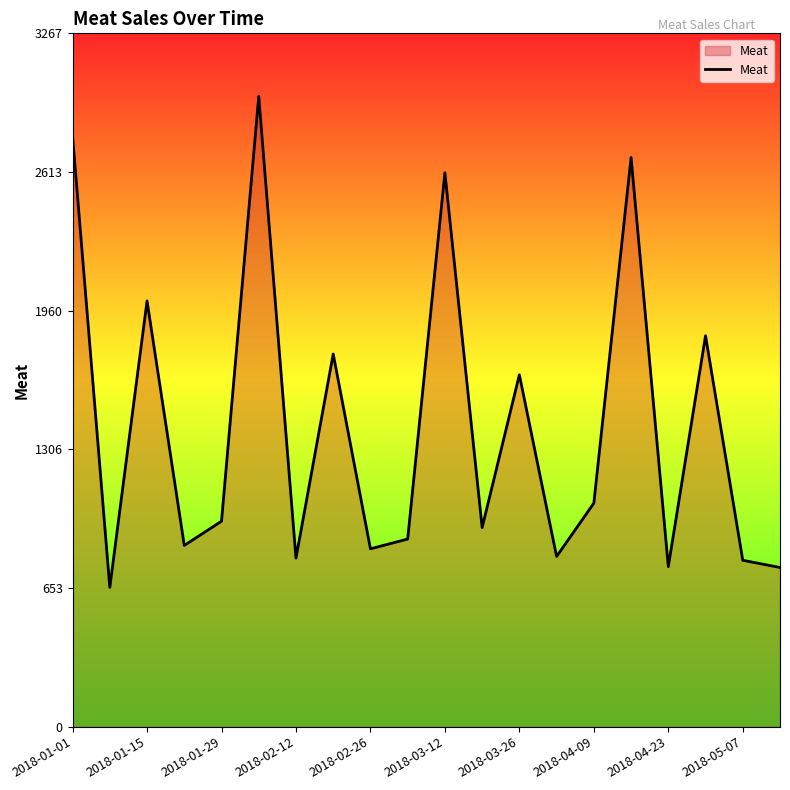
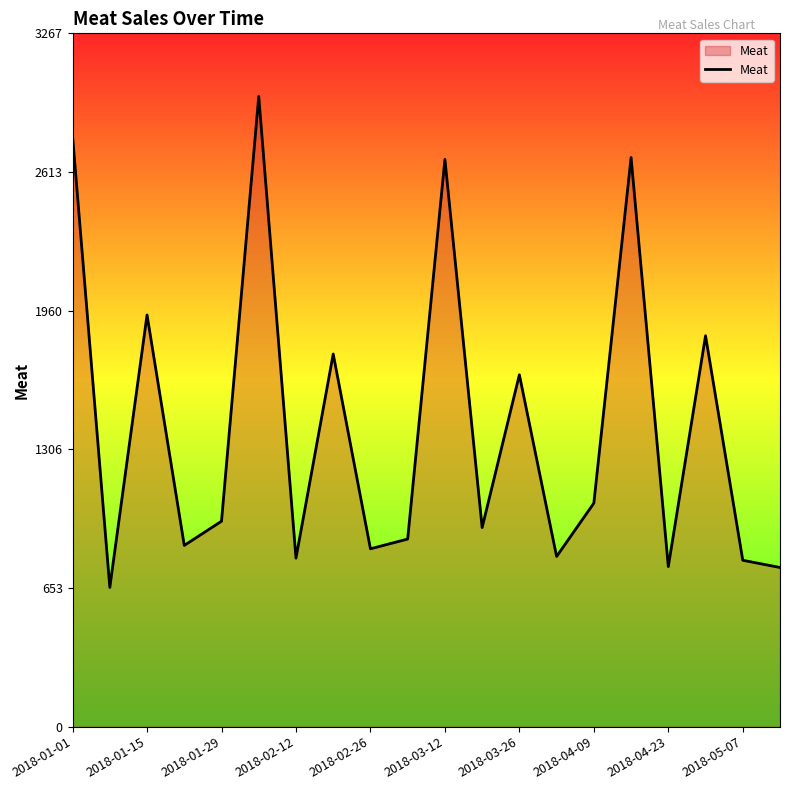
  {
    "2018-01-01": 2780,
-   "2018-01-15": 2010,
+   "2018-01-15": 1940,
    "2018-01-29": 970,
    "2018-02-12": 790,
    "2018-02-26": 840,
-   "2018-03-12": 2610,
+   "2018-03-12": 2670,
    "2018-03-26": 1660,
    "2018-04-09": 1050,
    "2018-04-23": 750,
    "2018-05-07": 780
  }
